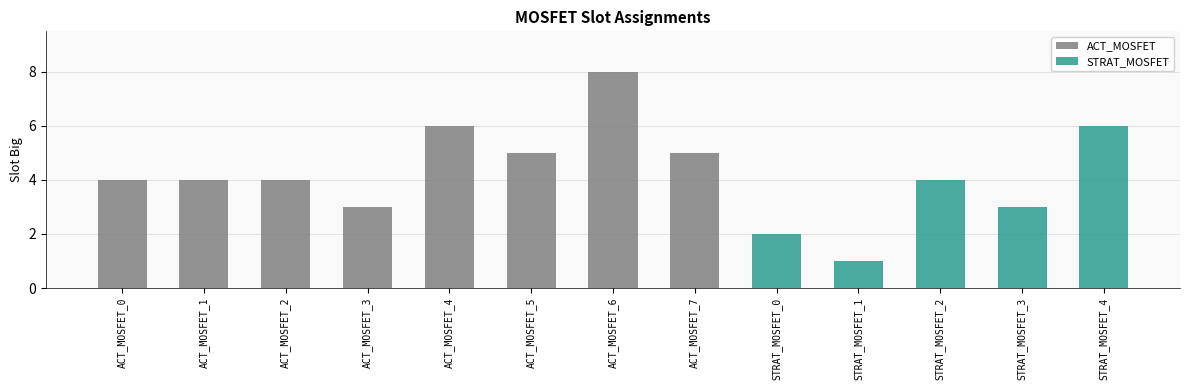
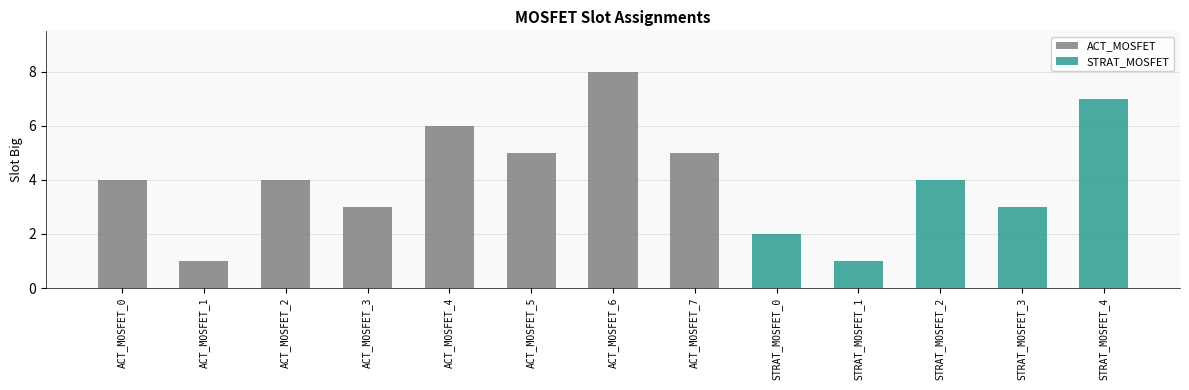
  {
    "ACT_MOSFET": {
      "ACT_MOSFET_0": 4,
-     "ACT_MOSFET_1": 4,
+     "ACT_MOSFET_1": 1,
      "ACT_MOSFET_2": 4,
      "ACT_MOSFET_3": 3,
      "ACT_MOSFET_4": 6,
      "ACT_MOSFET_5": 5,
      "ACT_MOSFET_6": 8,
      "ACT_MOSFET_7": 5,
      "STRAT_MOSFET_0": 0,
      "STRAT_MOSFET_1": 0,
      "STRAT_MOSFET_2": 0,
      "STRAT_MOSFET_3": 0,
      "STRAT_MOSFET_4": 0
    },
    "STRAT_MOSFET": {
      "ACT_MOSFET_0": 0,
      "ACT_MOSFET_1": 0,
      "ACT_MOSFET_2": 0,
      "ACT_MOSFET_3": 0,
      "ACT_MOSFET_4": 0,
      "ACT_MOSFET_5": 0,
      "ACT_MOSFET_6": 0,
      "ACT_MOSFET_7": 0,
      "STRAT_MOSFET_0": 2,
      "STRAT_MOSFET_1": 1,
      "STRAT_MOSFET_2": 4,
      "STRAT_MOSFET_3": 3,
-     "STRAT_MOSFET_4": 6
+     "STRAT_MOSFET_4": 7
    }
  }
